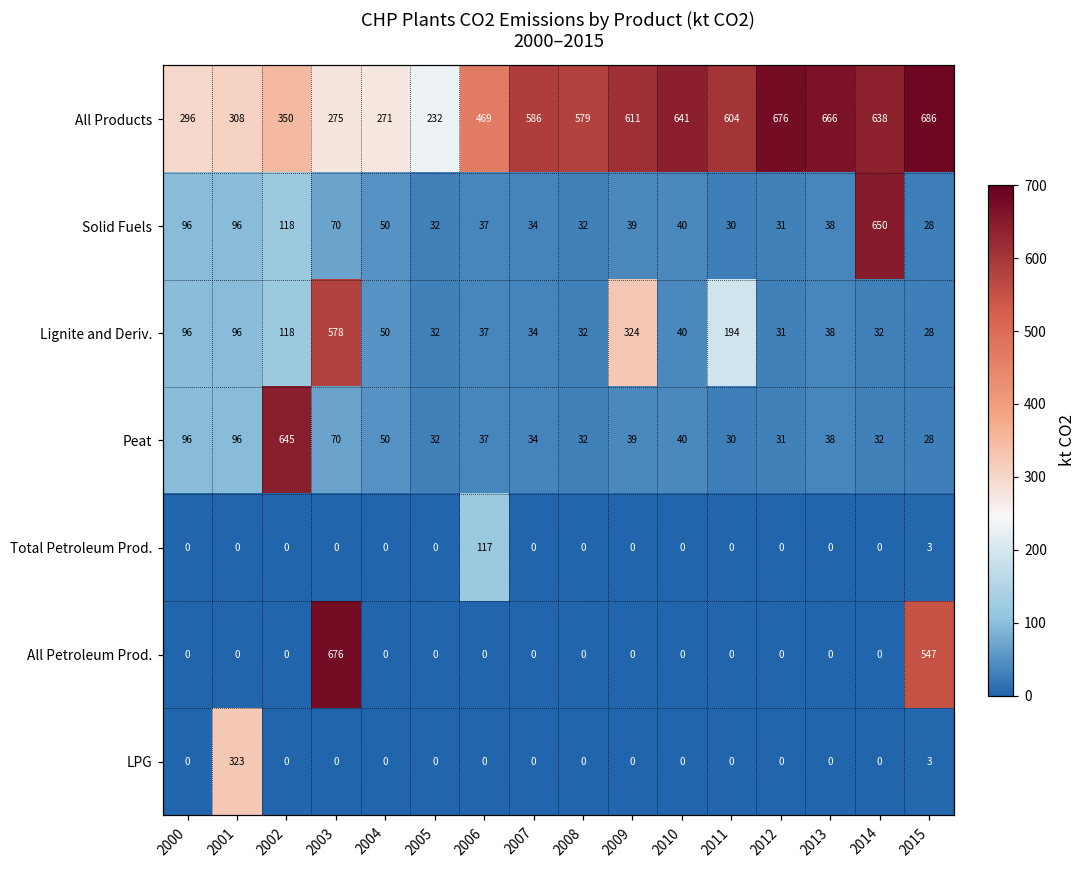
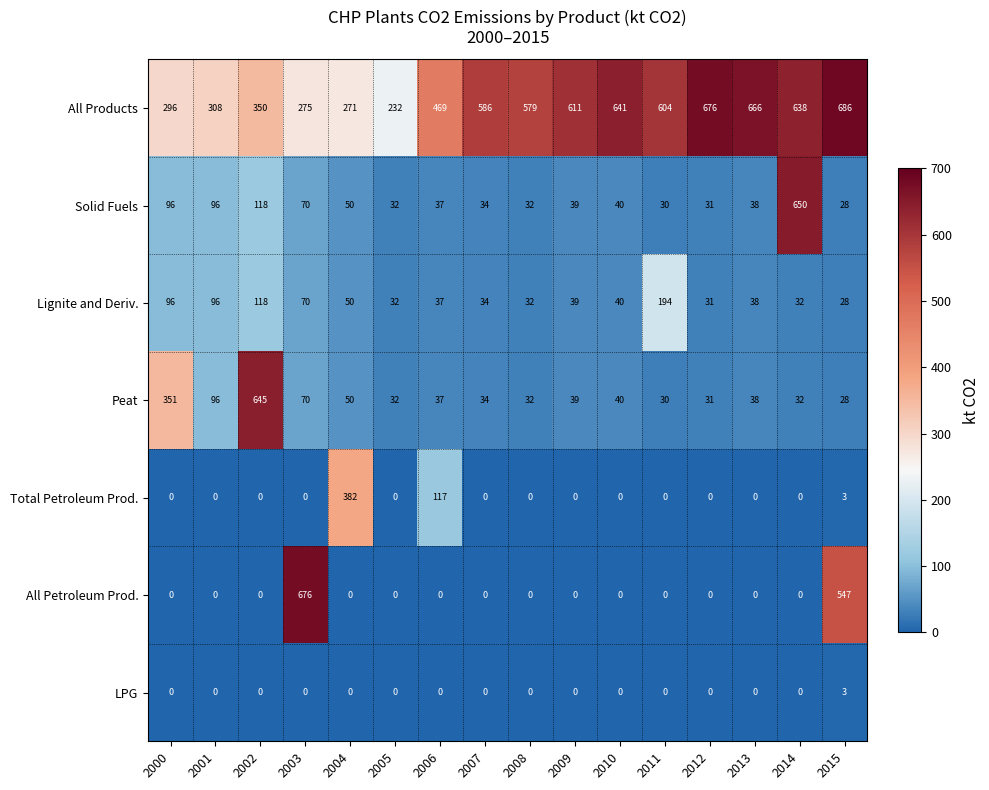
  {
    "All Products": {
      "2000": 296,
      "2001": 308,
      "2002": 350,
      "2003": 275,
      "2004": 271,
      "2005": 232,
      "2006": 469,
      "2007": 586,
      "2008": 579,
      "2009": 611,
      "2010": 641,
      "2011": 604,
      "2012": 676,
      "2013": 666,
      "2014": 638,
      "2015": 686
    },
    "Solid Fuels": {
      "2000": 96,
      "2001": 96,
      "2002": 118,
      "2003": 70,
      "2004": 50,
      "2005": 32,
      "2006": 37,
      "2007": 34,
      "2008": 32,
      "2009": 39,
      "2010": 40,
      "2011": 30,
      "2012": 31,
      "2013": 38,
      "2014": 650,
      "2015": 28
    },
    "Lignite and Deriv.": {
      "2000": 96,
      "2001": 96,
      "2002": 118,
-     "2003": 578,
+     "2003": 70,
      "2004": 50,
      "2005": 32,
      "2006": 37,
      "2007": 34,
      "2008": 32,
-     "2009": 324,
+     "2009": 39,
      "2010": 40,
      "2011": 194,
      "2012": 31,
      "2013": 38,
      "2014": 32,
      "2015": 28
    },
    "Peat": {
-     "2000": 96,
+     "2000": 351,
      "2001": 96,
      "2002": 645,
      "2003": 70,
      "2004": 50,
      "2005": 32,
      "2006": 37,
      "2007": 34,
      "2008": 32,
      "2009": 39,
      "2010": 40,
      "2011": 30,
      "2012": 31,
      "2013": 38,
      "2014": 32,
      "2015": 28
    },
    "Total Petroleum Prod.": {
      "2000": 0,
      "2001": 0,
      "2002": 0,
      "2003": 0,
-     "2004": 0,
+     "2004": 382,
      "2005": 0,
      "2006": 117,
      "2007": 0,
      "2008": 0,
      "2009": 0,
      "2010": 0,
      "2011": 0,
      "2012": 0,
      "2013": 0,
      "2014": 0,
      "2015": 3
    },
    "All Petroleum Prod.": {
      "2000": 0,
      "2001": 0,
      "2002": 0,
      "2003": 676,
      "2004": 0,
      "2005": 0,
      "2006": 0,
      "2007": 0,
      "2008": 0,
      "2009": 0,
      "2010": 0,
      "2011": 0,
      "2012": 0,
      "2013": 0,
      "2014": 0,
      "2015": 547
    },
    "LPG": {
      "2000": 0,
-     "2001": 323,
+     "2001": 0,
      "2002": 0,
      "2003": 0,
      "2004": 0,
      "2005": 0,
      "2006": 0,
      "2007": 0,
      "2008": 0,
      "2009": 0,
      "2010": 0,
      "2011": 0,
      "2012": 0,
      "2013": 0,
      "2014": 0,
      "2015": 3
    }
  }
